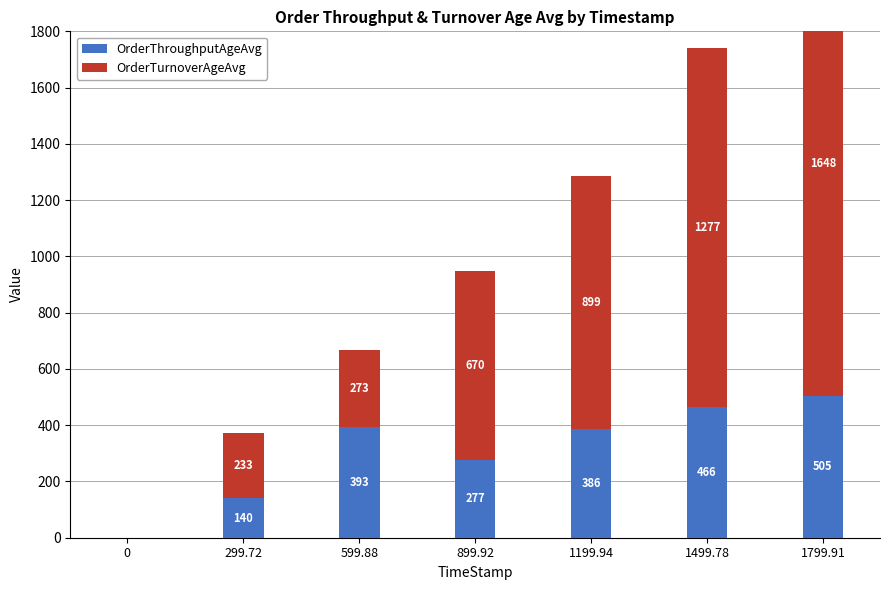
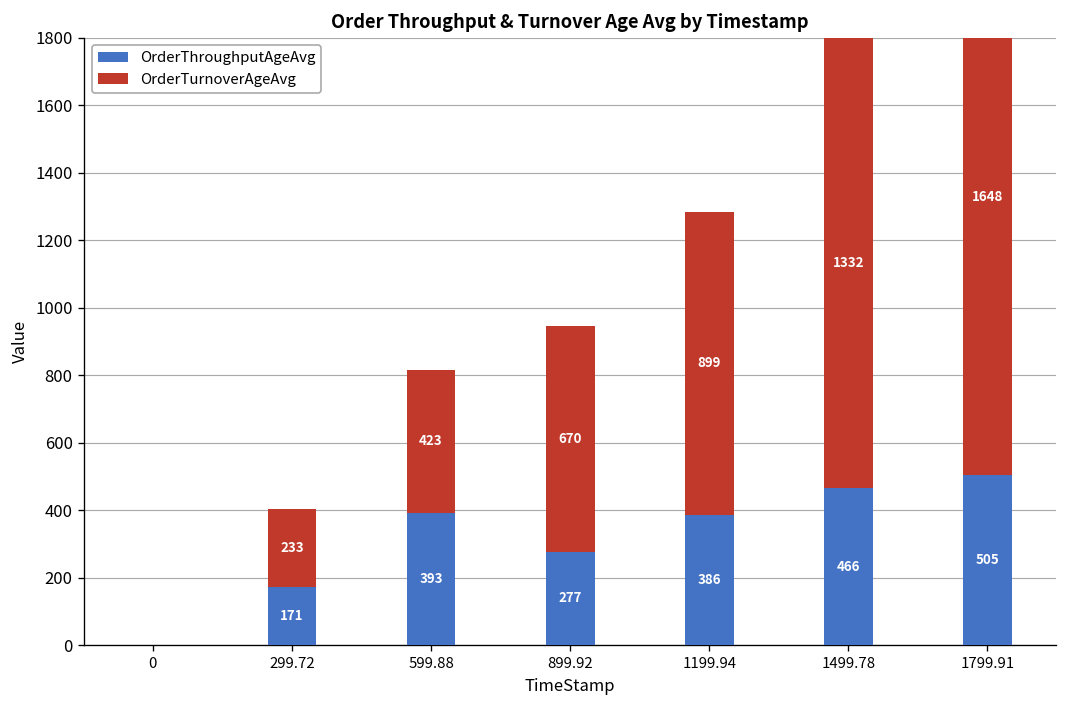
  {
    "OrderThroughputAgeAvg": {
-     "299.72": 140,
+     "299.72": 171,
      "599.88": 393,
      "899.92": 277,
      "1199.94": 386,
      "1499.78": 466,
      "1799.91": 505
    },
    "OrderTurnoverAgeAvg": {
      "299.72": 233,
-     "599.88": 273,
+     "599.88": 423,
      "899.92": 670,
      "1199.94": 899,
-     "1499.78": 1277
+     "1499.78": 1332
    }
  }
